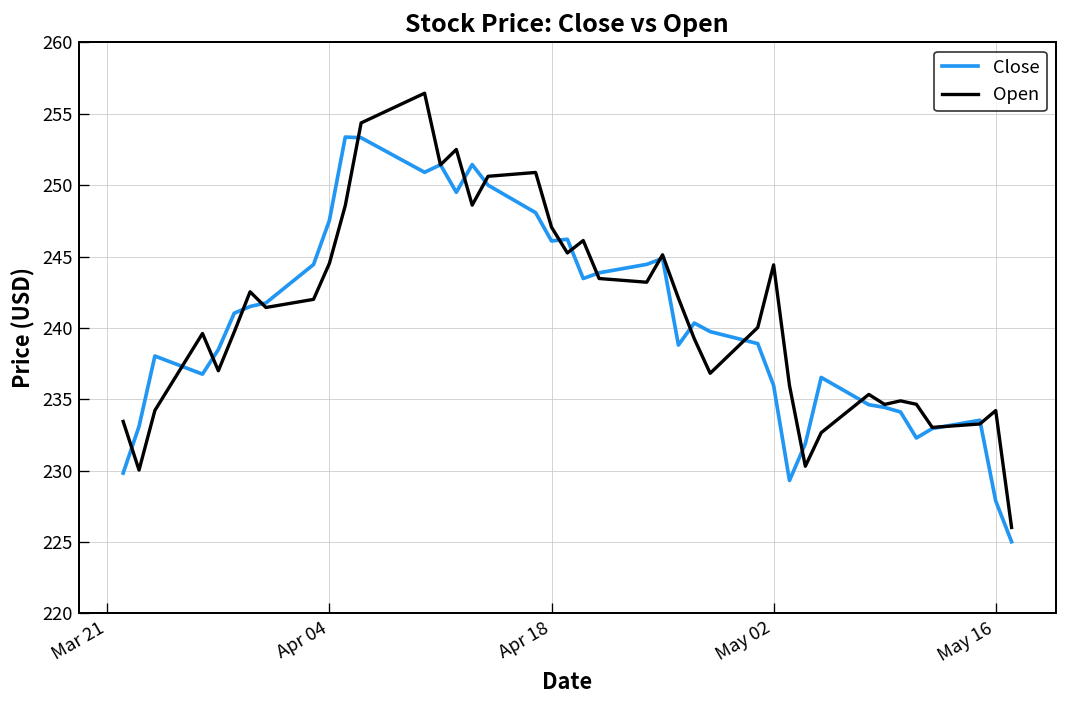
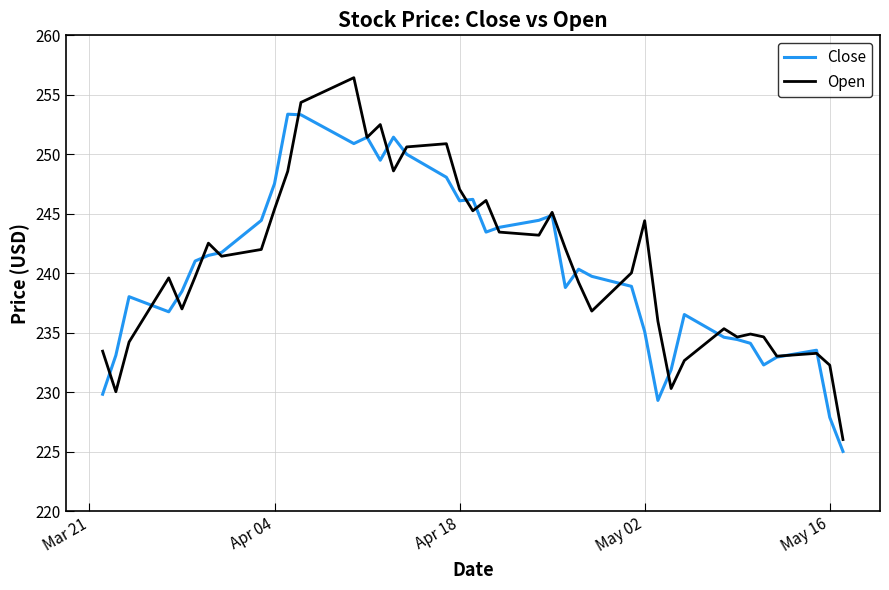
  {
    "Close": {
      "Apr 04": 247.5,
      "Apr 18": 246.1,
-     "May 02": 236.0,
+     "May 02": 235.1,
      "May 16": 227.9
    },
    "Open": {
-     "Apr 04": 244.5,
+     "Apr 04": 245.4,
      "Apr 18": 247.1,
      "May 02": 244.4,
-     "May 16": 234.2
+     "May 16": 232.3
    }
  }
